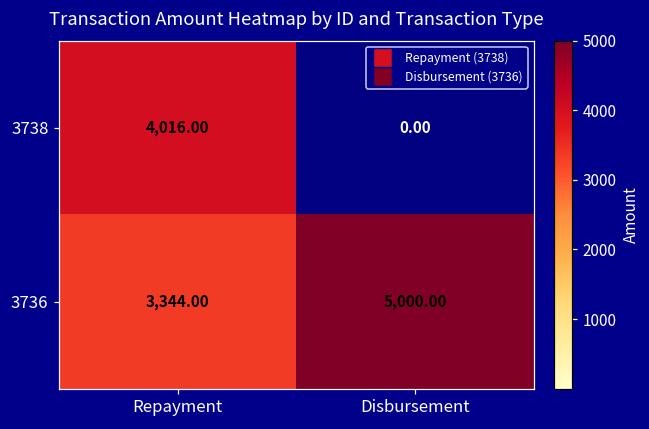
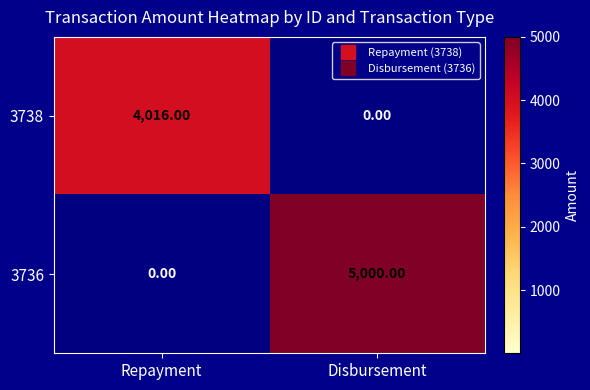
  {
    "3738": {
      "Repayment": "4,016.00",
      "Disbursement": "0.00"
    },
    "3736": {
-     "Repayment": "3,344.00",
+     "Repayment": "0.00",
      "Disbursement": "5,000.00"
    }
  }
